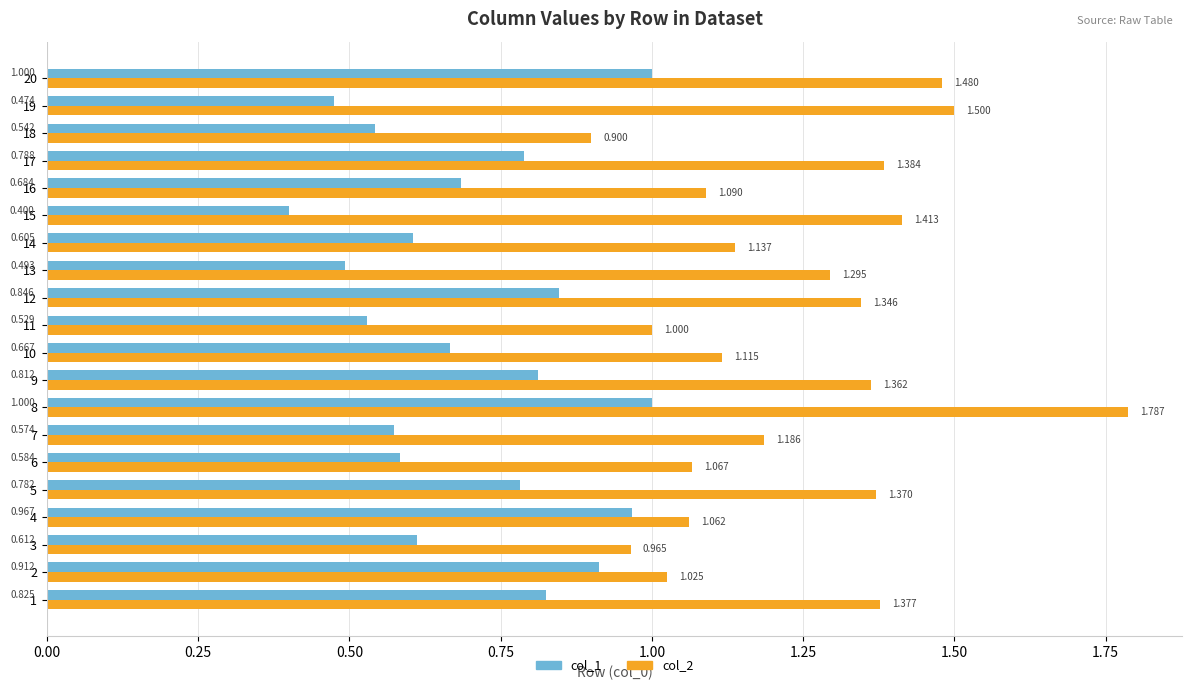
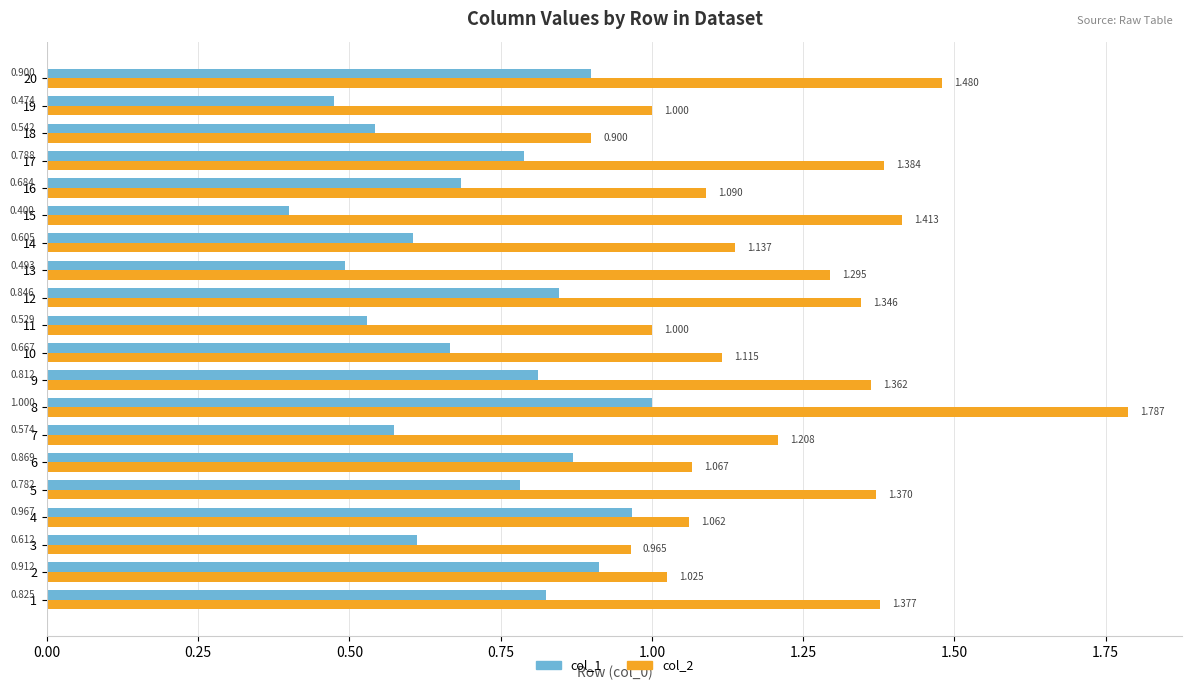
  {
    "col_1": {
-     "20": 1.000,
-     "6": 0.584
+     "20": 0.900,
+     "6": 0.869
    },
    "col_2": {
      "20": 1.480,
-     "19": 1.500,
+     "19": 1.000,
      "18": 0.900,
      "17": 1.384,
      "16": 1.090,
      "15": 1.413,
      "14": 1.137,
      "13": 1.295,
      "12": 1.346,
      "11": 1.000,
      "10": 1.115,
      "9": 1.362,
      "8": 1.787,
-     "7": 1.186,
+     "7": 1.208,
      "6": 1.067,
      "5": 1.370,
      "4": 1.062,
      "3": 0.965,
      "2": 1.025,
      "1": 1.377
    }
  }
